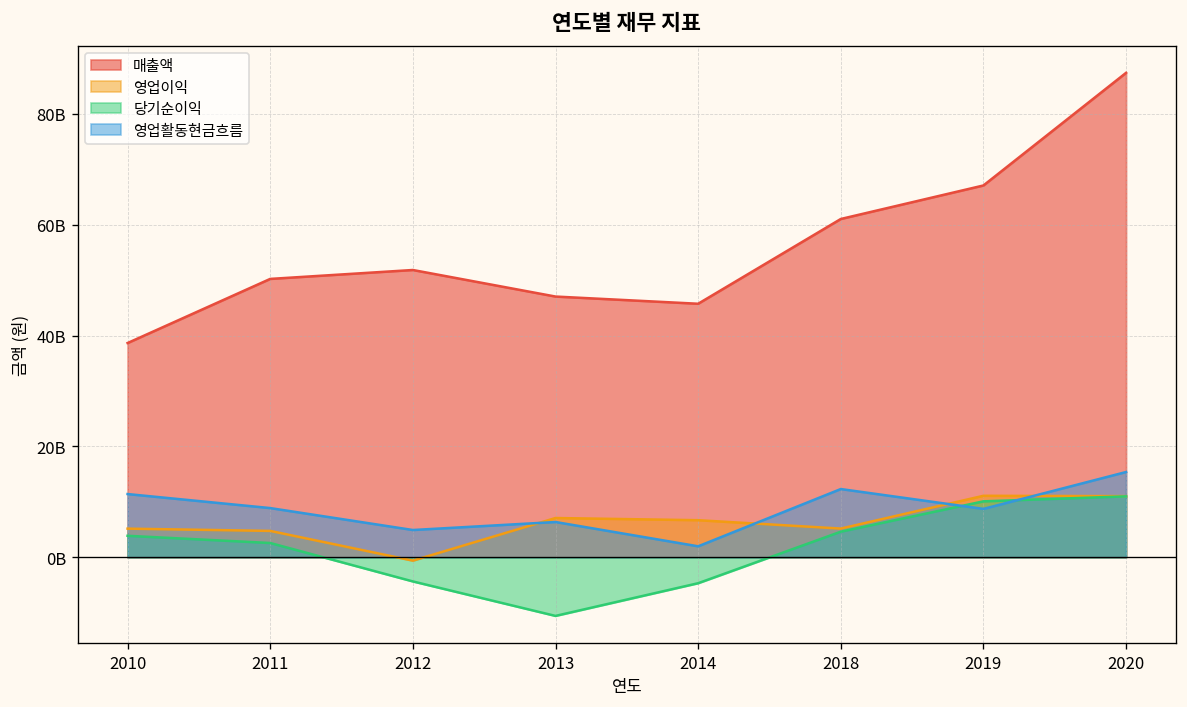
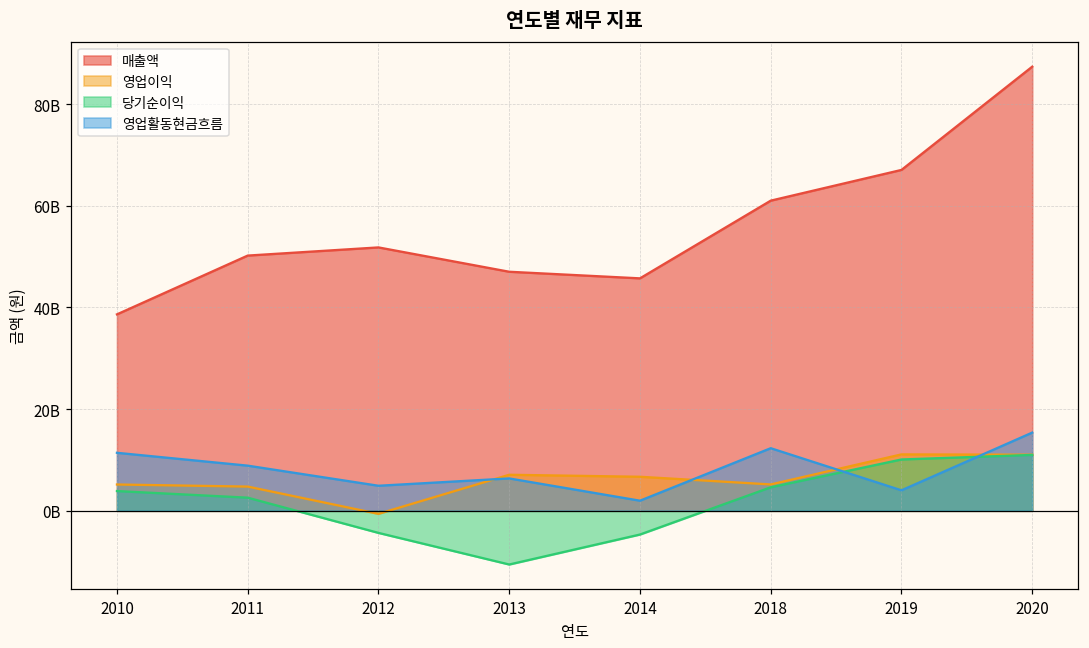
  {
    "매출액": {
      "2010": 39000000000,
      "2011": 50000000000,
      "2012": 52000000000,
      "2013": 47000000000,
      "2014": 46000000000,
      "2018": 61000000000,
      "2019": 67000000000,
      "2020": 87000000000
    },
    "영업활동현금흐름": {
      "2010": 11000000000,
      "2011": 9000000000,
      "2012": 5000000000,
      "2013": 6000000000,
      "2014": 2000000000,
      "2018": 12000000000,
-     "2019": 9000000000,
+     "2019": 4000000000,
      "2020": 15000000000
    }
  }
